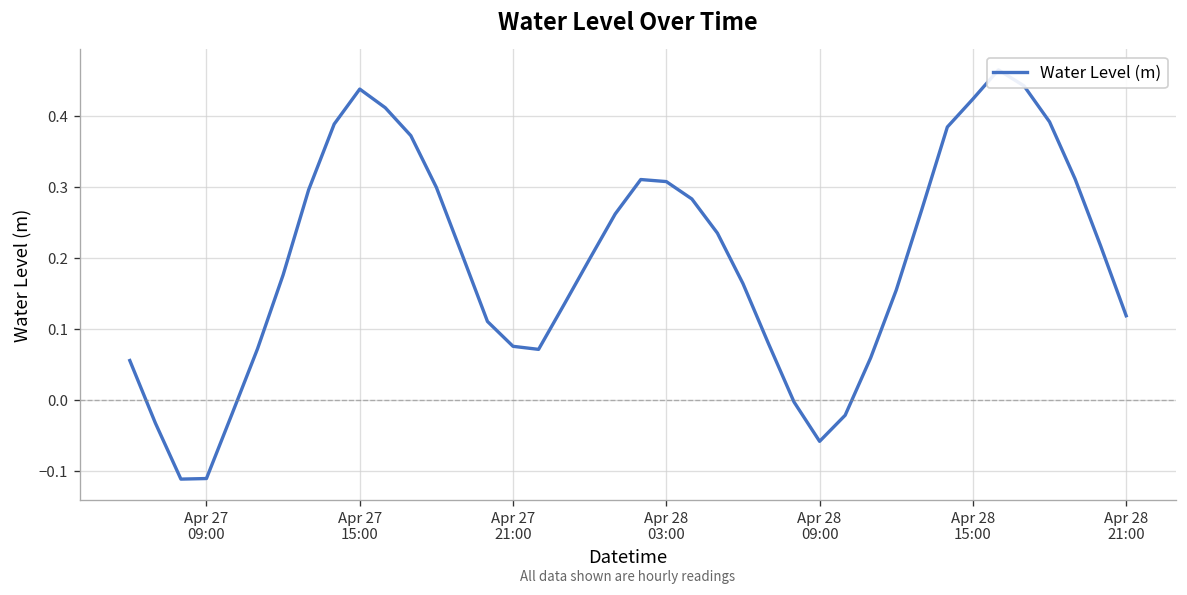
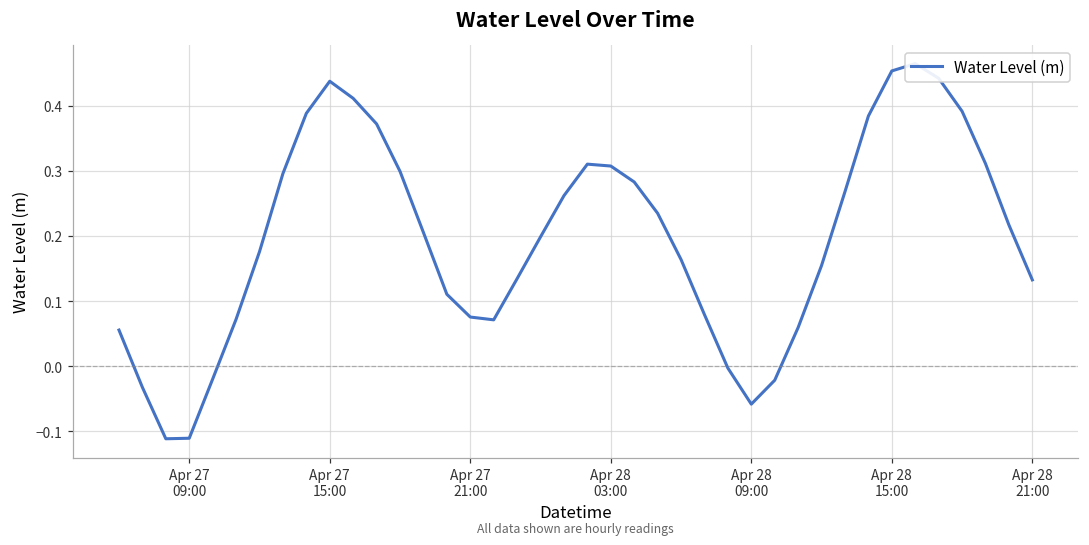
  {
    "Apr 27 09:00": -0.11,
    "Apr 27 15:00": 0.44,
    "Apr 27 21:00": 0.08,
    "Apr 28 03:00": 0.31,
    "Apr 28 09:00": -0.06,
-   "Apr 28 15:00": 0.42,
-   "Apr 28 21:00": 0.12
+   "Apr 28 15:00": 0.45,
+   "Apr 28 21:00": 0.13
  }
